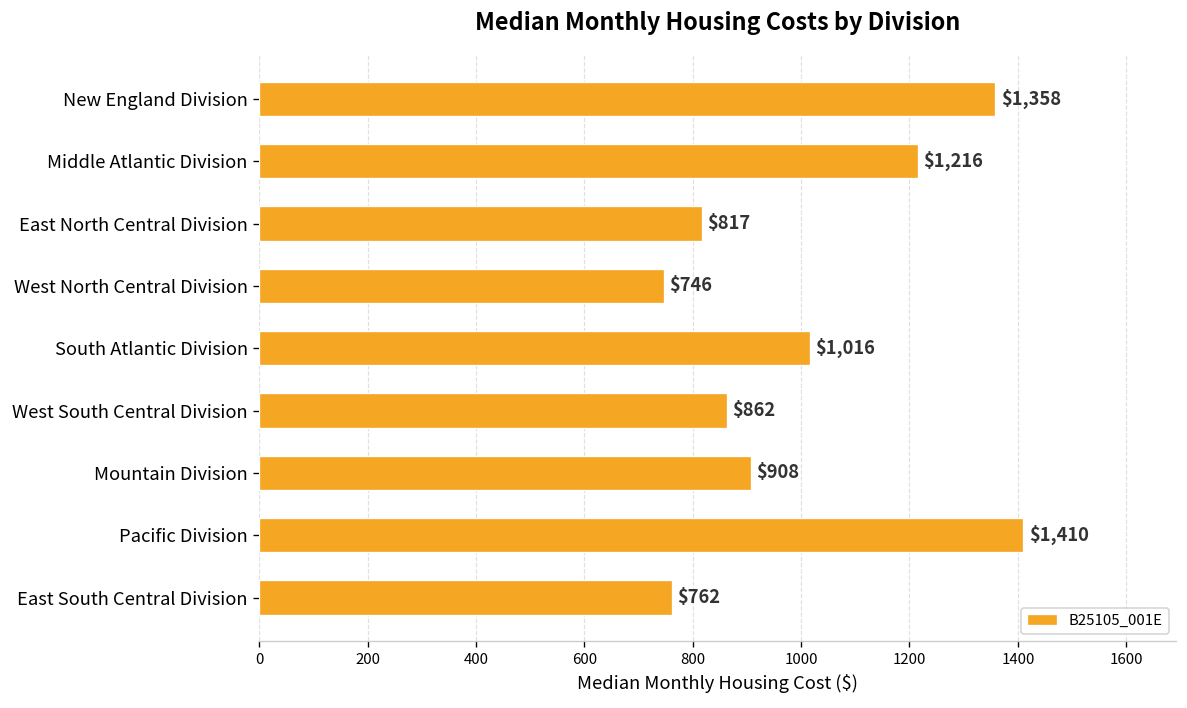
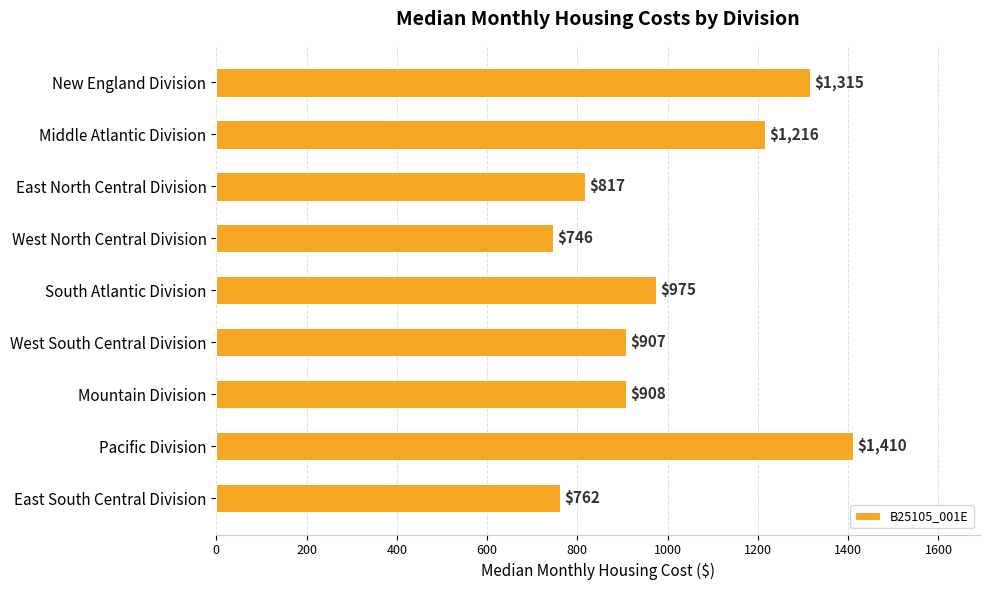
  {
-   "New England Division": "$1,358",
+   "New England Division": "$1,315",
    "Middle Atlantic Division": "$1,216",
    "East North Central Division": "$817",
    "West North Central Division": "$746",
-   "South Atlantic Division": "$1,016",
-   "West South Central Division": "$862",
+   "South Atlantic Division": "$975",
+   "West South Central Division": "$907",
    "Mountain Division": "$908",
    "Pacific Division": "$1,410",
    "East South Central Division": "$762"
  }
